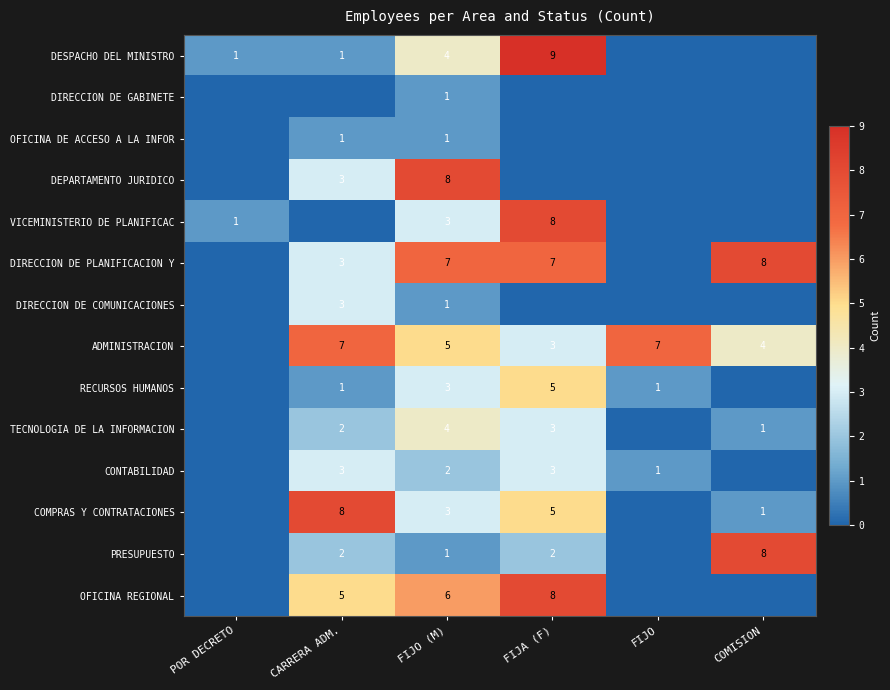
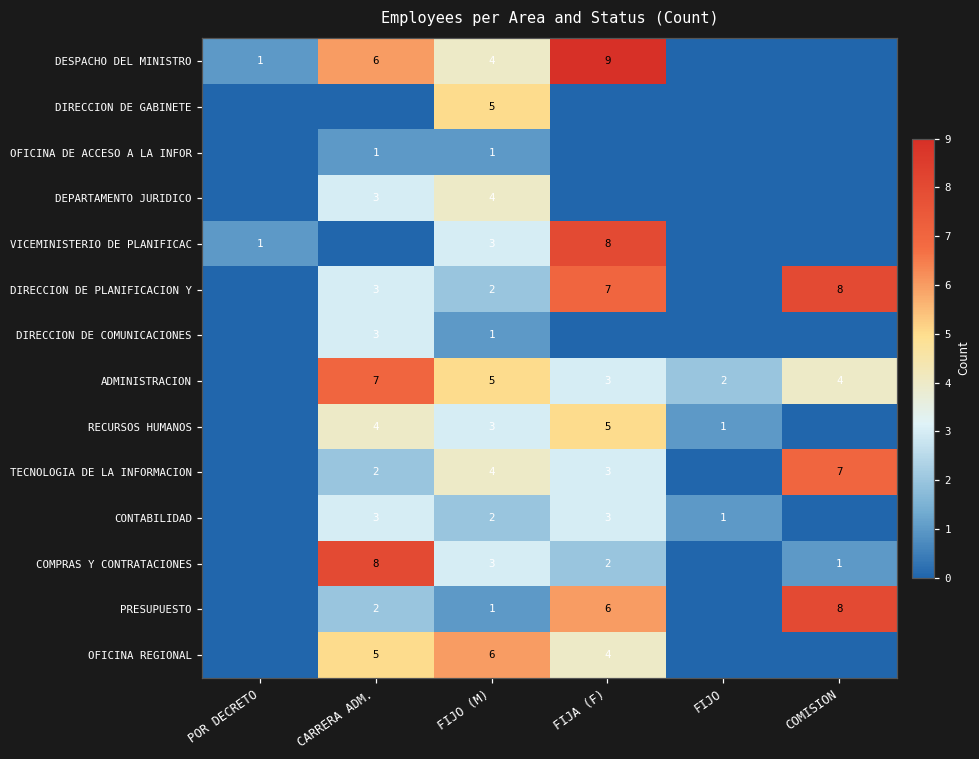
  {
    "DESPACHO DEL MINISTRO": {
      "POR DECRETO": 1,
-     "CARRERA ADM.": 1,
+     "CARRERA ADM.": 6,
      "FIJO (M)": 4,
      "FIJA (F)": 9
    },
    "DIRECCION DE GABINETE": {
-     "FIJO (M)": 1
+     "FIJO (M)": 5
    },
    "OFICINA DE ACCESO A LA INFOR": {
      "CARRERA ADM.": 1,
      "FIJO (M)": 1
    },
    "DEPARTAMENTO JURIDICO": {
-     "FIJO (M)": 8
+     "FIJO (M)": 4
    },
    "VICEMINISTERIO DE PLANIFICAC": {
      "POR DECRETO": 1,
      "FIJA (F)": 8
    },
    "DIRECCION DE PLANIFICACION Y": {
-     "FIJO (M)": 7,
+     "FIJO (M)": 2,
      "FIJA (F)": 7,
      "COMISION": 8
    },
    "DIRECCION DE COMUNICACIONES": {
      "FIJO (M)": 1
    },
    "ADMINISTRACION": {
      "CARRERA ADM.": 7,
      "FIJO (M)": 5,
-     "FIJO": 7,
+     "FIJO": 2,
      "COMISION": 4
    },
    "RECURSOS HUMANOS": {
-     "CARRERA ADM.": 1,
+     "CARRERA ADM.": 4,
      "FIJA (F)": 5,
      "FIJO": 1
    },
    "TECNOLOGIA DE LA INFORMACION": {
      "CARRERA ADM.": 2,
      "FIJO (M)": 4,
-     "COMISION": 1
+     "COMISION": 7
    },
    "CONTABILIDAD": {
      "FIJO (M)": 2,
      "FIJO": 1
    },
    "COMPRAS Y CONTRATACIONES": {
      "CARRERA ADM.": 8,
-     "FIJA (F)": 5,
+     "FIJA (F)": 2,
      "COMISION": 1
    },
    "PRESUPUESTO": {
      "CARRERA ADM.": 2,
      "FIJO (M)": 1,
-     "FIJA (F)": 2,
+     "FIJA (F)": 6,
      "COMISION": 8
    },
    "OFICINA REGIONAL": {
      "CARRERA ADM.": 5,
      "FIJO (M)": 6,
-     "FIJA (F)": 8
+     "FIJA (F)": 4
    }
  }
